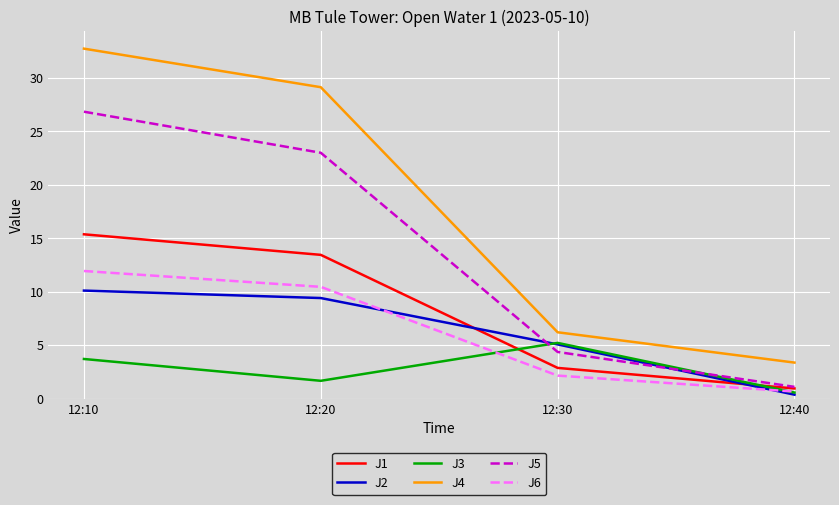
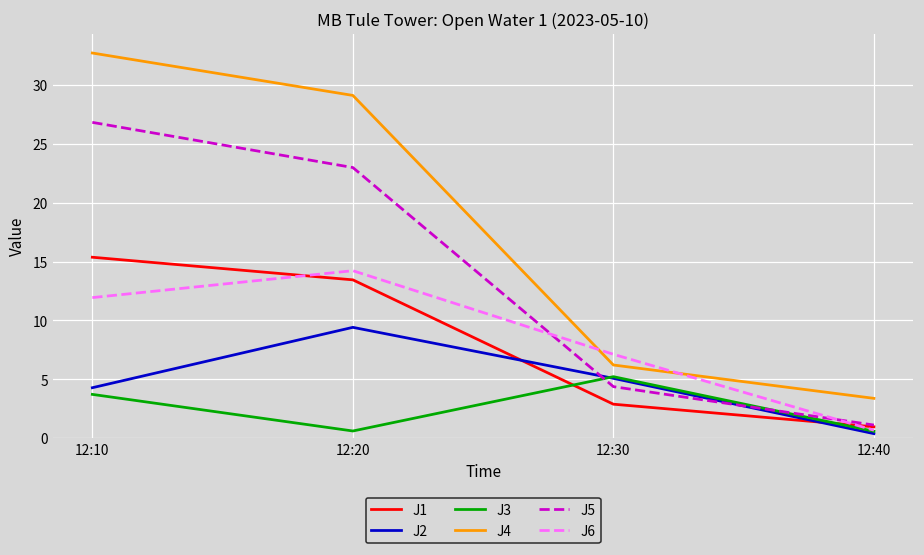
  {
    "J1": {
      "12:10": 15.4,
      "12:20": 13.5,
      "12:30": 2.9
    },
    "J2": {
-     "12:10": 10.1,
+     "12:10": 4.3,
      "12:20": 9.4
    },
    "J3": {
      "12:10": 3.7,
-     "12:20": 1.7
+     "12:20": 0.6
    },
    "J4": {
      "12:10": 32.7,
      "12:20": 29.1,
      "12:30": 6.2,
      "12:40": 3.4
    },
    "J5": {
      "12:10": 26.8,
      "12:20": 23.0,
      "12:30": 4.4
    },
    "J6": {
      "12:10": 11.9,
-     "12:20": 10.5,
-     "12:30": 2.2
+     "12:20": 14.2,
+     "12:30": 7.1
    }
  }
